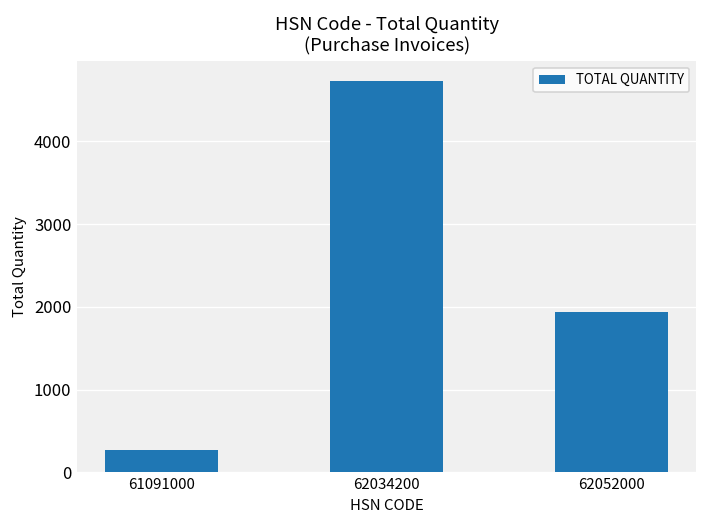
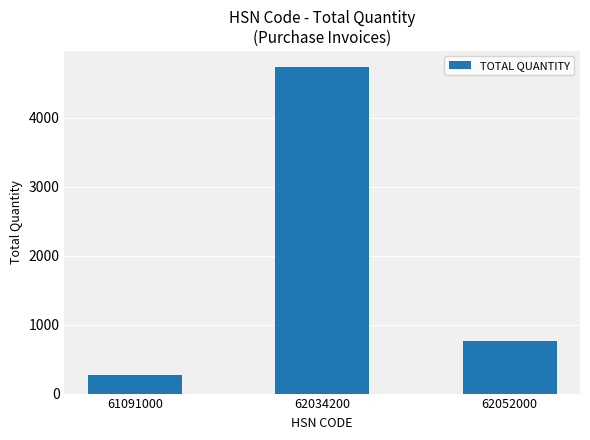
  {
    "61091000": 300,
    "62034200": 4700,
-   "62052000": 1900
+   "62052000": 800
  }
